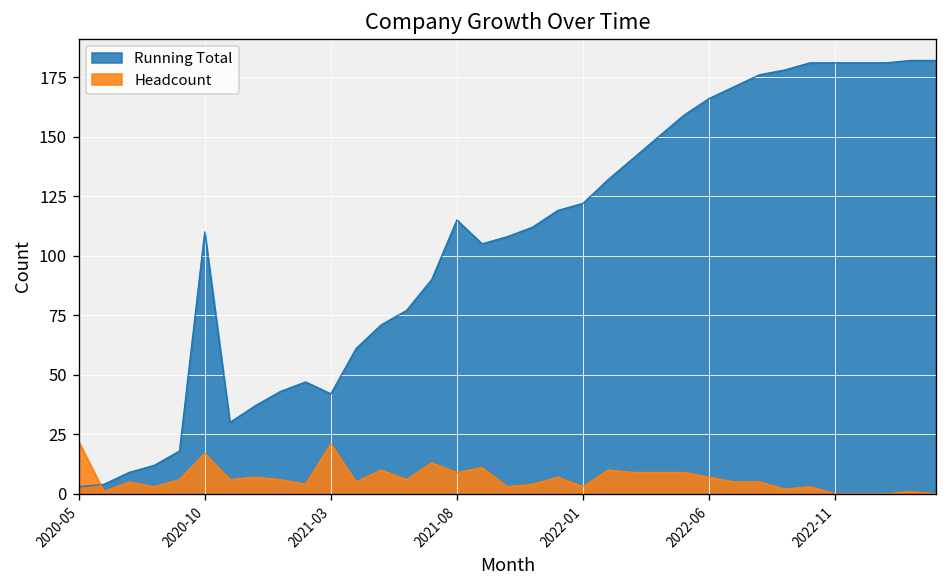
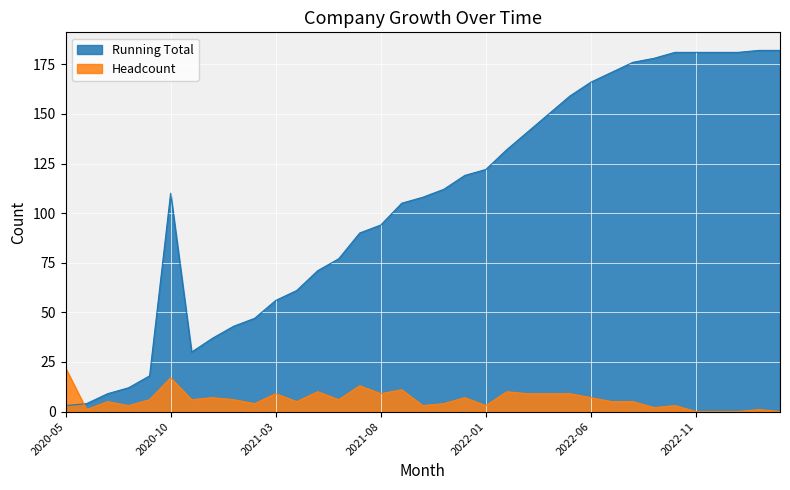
  {
    "Running Total": {
      "2020-05": 3,
      "2020-10": 110,
-     "2021-03": 42,
-     "2021-08": 115,
+     "2021-03": 56,
+     "2021-08": 94,
      "2022-01": 122,
      "2022-06": 166,
      "2022-11": 181
    },
    "Headcount": {
      "2020-05": 22,
      "2020-10": 17,
-     "2021-03": 21,
+     "2021-03": 9,
      "2021-08": 9,
      "2022-01": 3,
      "2022-06": 7,
      "2022-11": 0
    }
  }
